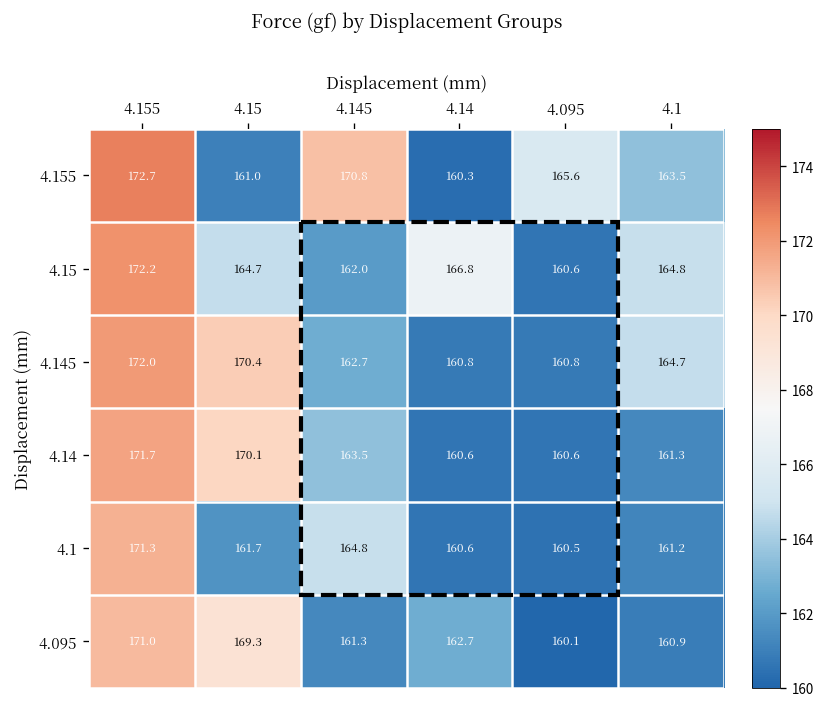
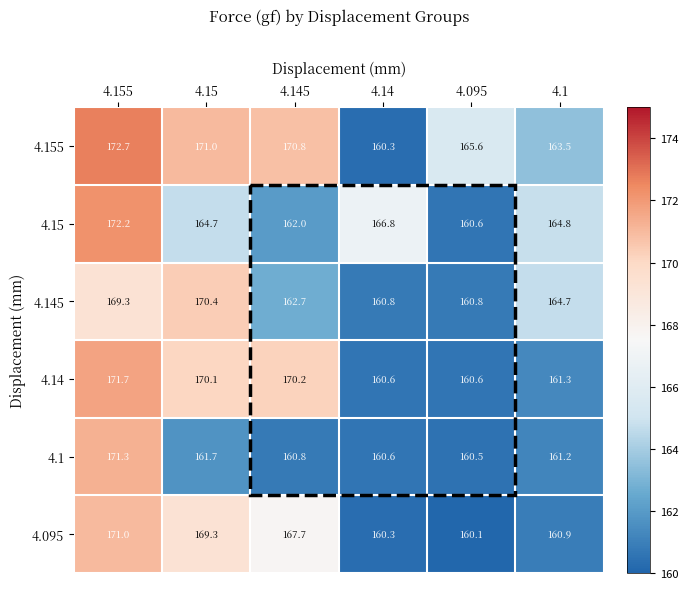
  {
    "4.155": {
      "4.155": 172.7,
-     "4.15": 161.0,
+     "4.15": 171.0,
      "4.145": 170.8,
      "4.14": 160.3,
      "4.095": 165.6,
      "4.1": 163.5
    },
    "4.15": {
      "4.155": 172.2,
      "4.15": 164.7,
      "4.145": 162.0,
      "4.14": 166.8,
      "4.095": 160.6,
      "4.1": 164.8
    },
    "4.145": {
-     "4.155": 172.0,
+     "4.155": 169.3,
      "4.15": 170.4,
      "4.145": 162.7,
      "4.14": 160.8,
      "4.095": 160.8,
      "4.1": 164.7
    },
    "4.14": {
      "4.155": 171.7,
      "4.15": 170.1,
-     "4.145": 163.5,
+     "4.145": 170.2,
      "4.14": 160.6,
      "4.095": 160.6,
      "4.1": 161.3
    },
    "4.1": {
      "4.155": 171.3,
      "4.15": 161.7,
-     "4.145": 164.8,
+     "4.145": 160.8,
      "4.14": 160.6,
      "4.095": 160.5,
      "4.1": 161.2
    },
    "4.095": {
      "4.155": 171.0,
      "4.15": 169.3,
-     "4.145": 161.3,
-     "4.14": 162.7,
+     "4.145": 167.7,
+     "4.14": 160.3,
      "4.095": 160.1,
      "4.1": 160.9
    }
  }
